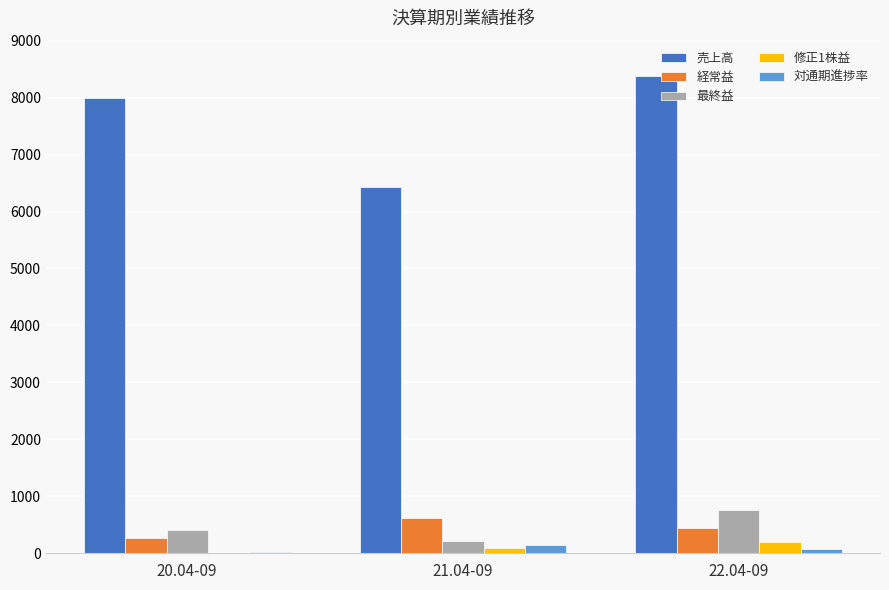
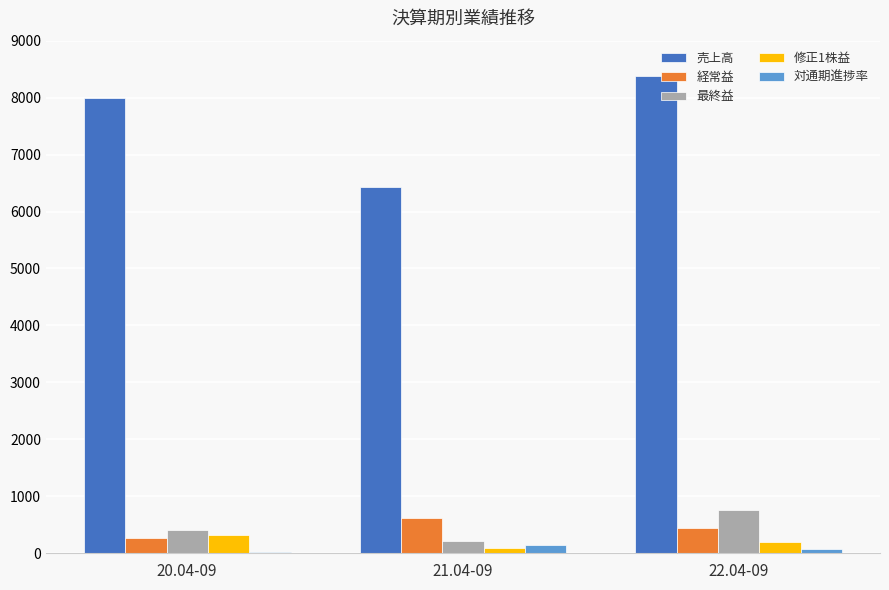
  {
    "経常益": {
      "20.04-09": 300,
      "21.04-09": 600,
      "22.04-09": 400
    },
    "最終益": {
      "20.04-09": 400,
      "21.04-09": 200,
      "22.04-09": 800
    },
    "修正1株益": {
-     "20.04-09": 0,
+     "20.04-09": 300,
      "21.04-09": 100,
      "22.04-09": 200
    }
  }
